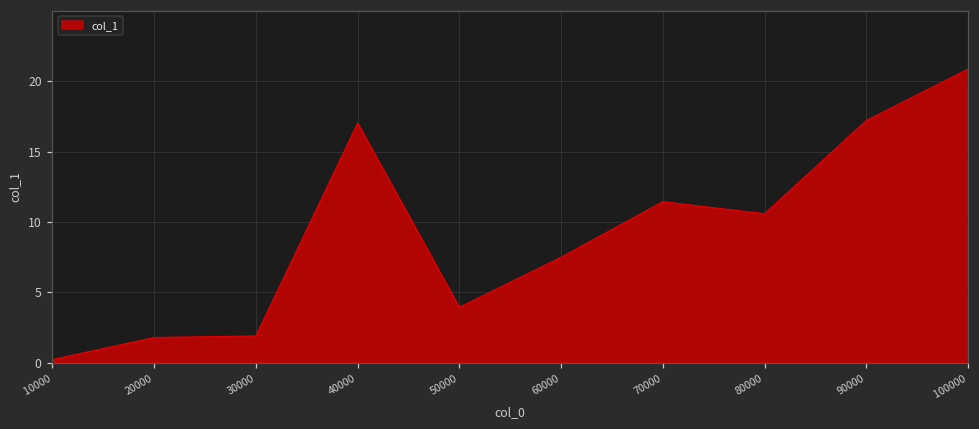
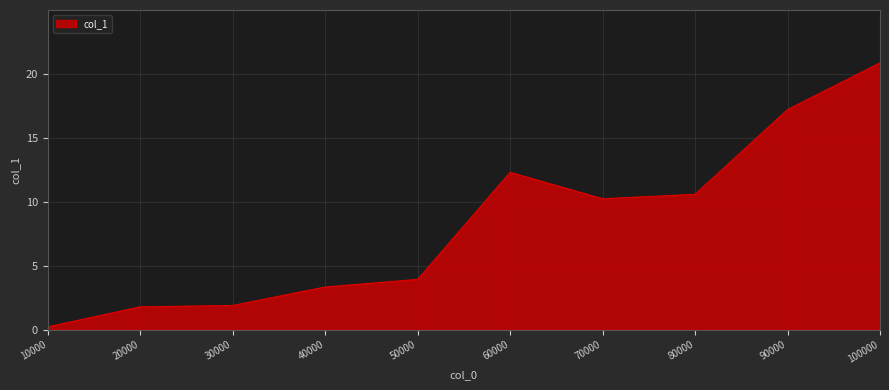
  {
    "10000": 0.2,
    "20000": 1.8,
    "30000": 1.9,
-   "40000": 17.0,
+   "40000": 3.3,
    "50000": 3.9,
-   "60000": 7.5,
-   "70000": 11.4,
+   "60000": 12.3,
+   "70000": 10.2,
    "80000": 10.6,
    "90000": 17.2,
    "100000": 20.9
  }
